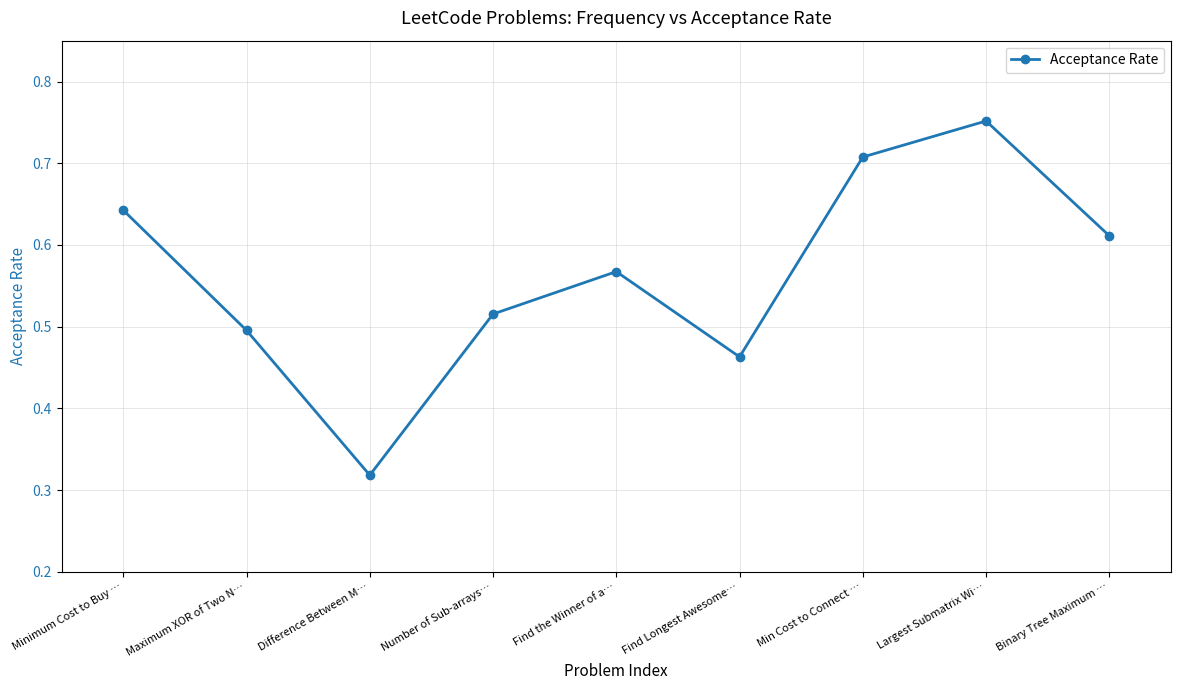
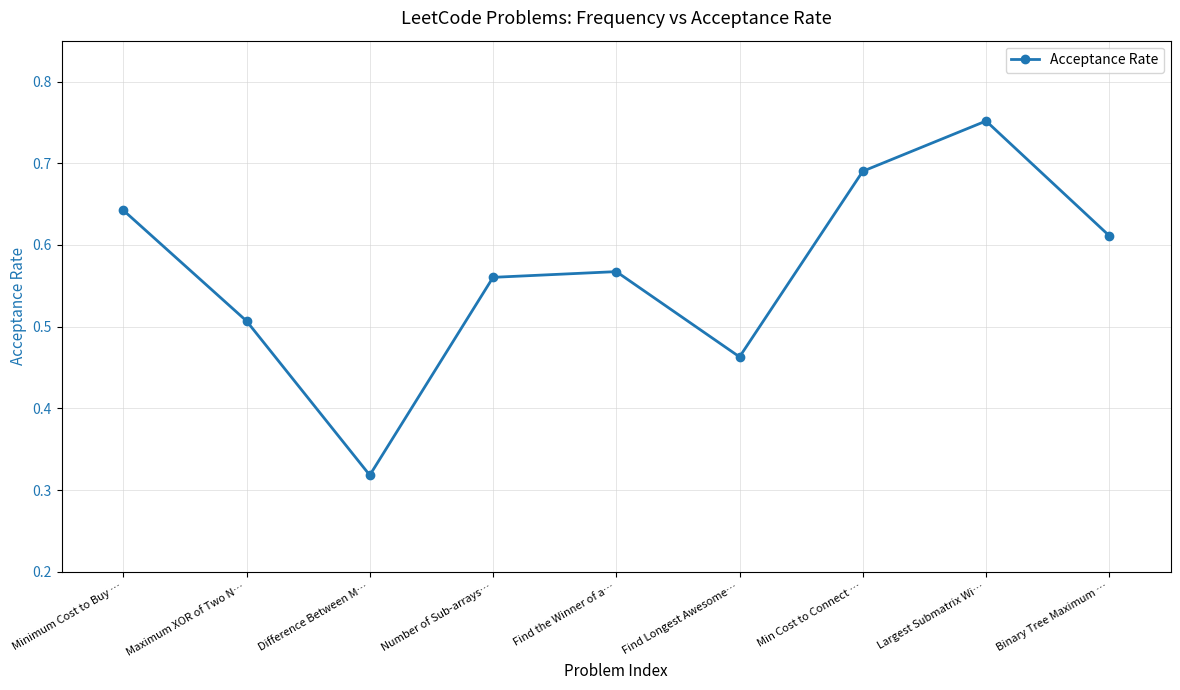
  {
    "Minimum Cost to Buy …": 0.64,
-   "Maximum XOR of Two N…": 0.50,
+   "Maximum XOR of Two N…": 0.51,
    "Difference Between M…": 0.32,
-   "Number of Sub-arrays…": 0.52,
+   "Number of Sub-arrays…": 0.56,
    "Find the Winner of a…": 0.57,
    "Find Longest Awesome…": 0.46,
-   "Min Cost to Connect …": 0.71,
+   "Min Cost to Connect …": 0.69,
    "Largest Submatrix Wi…": 0.75,
    "Binary Tree Maximum …": 0.61
  }
